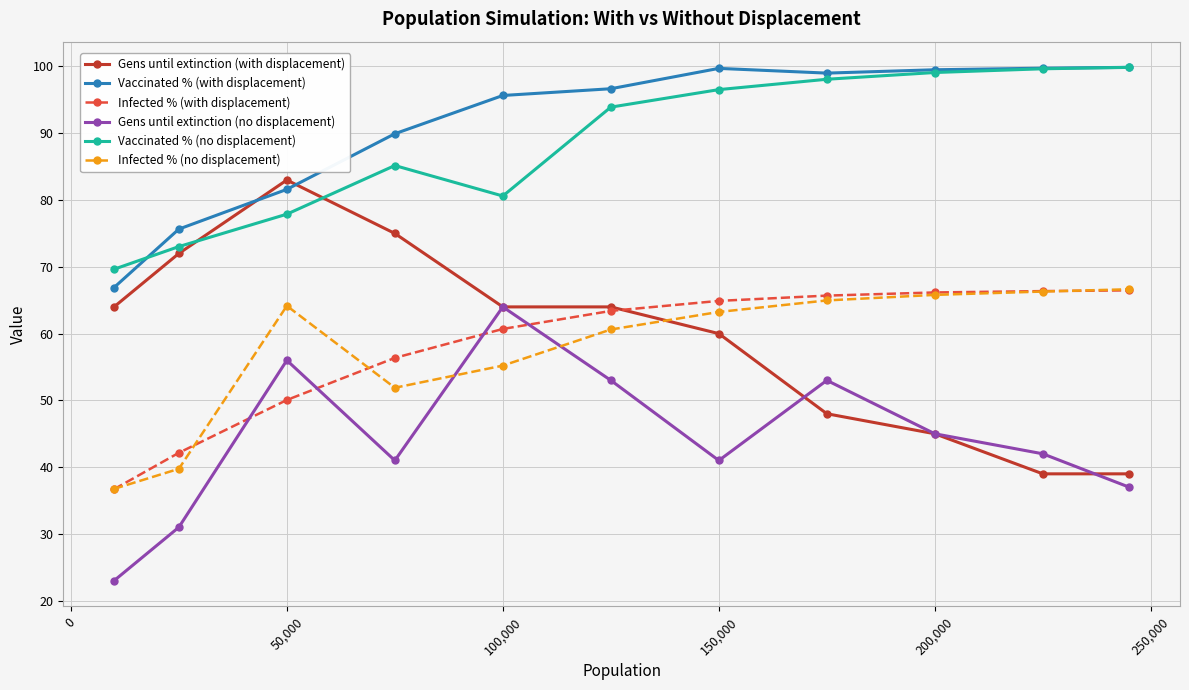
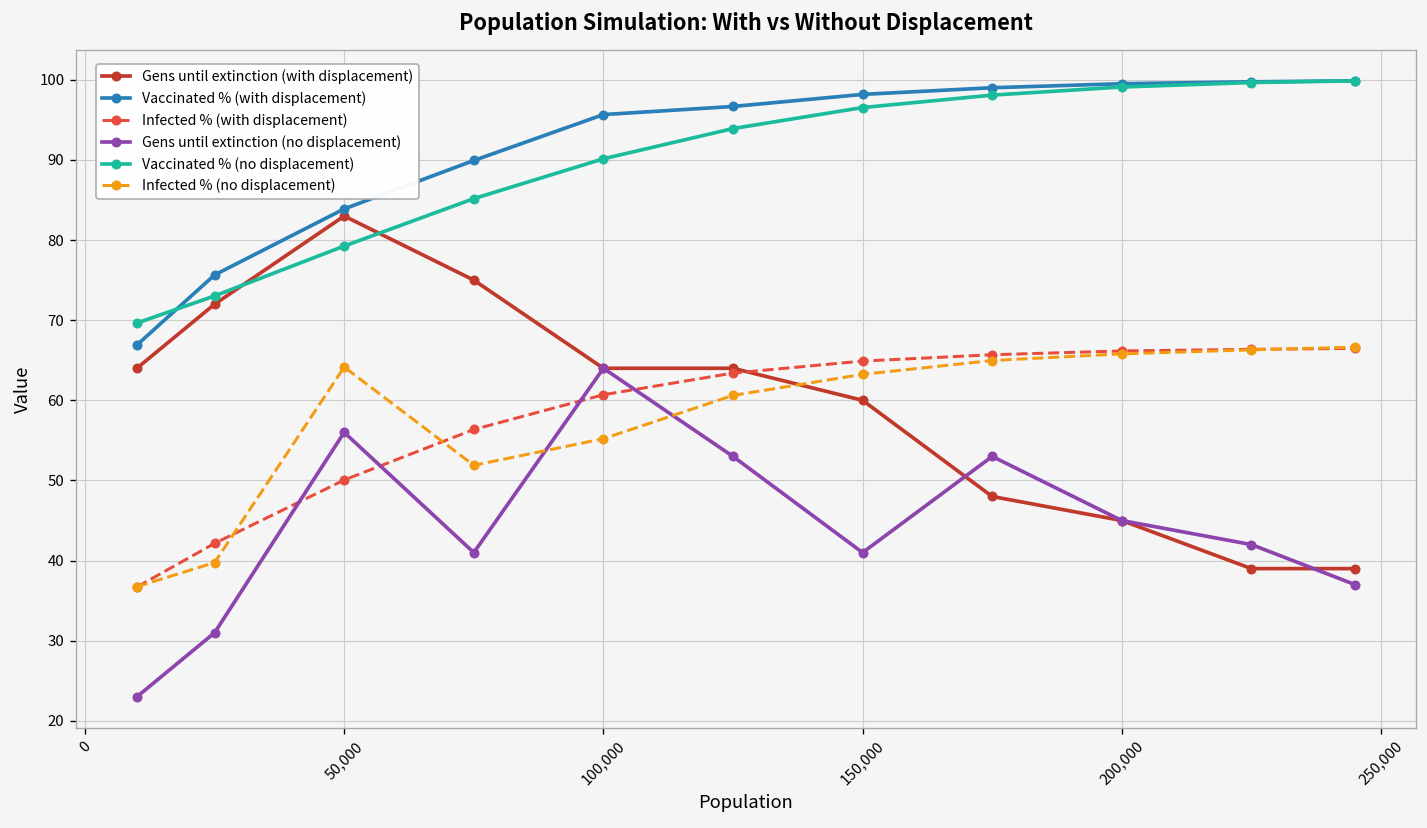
  {
    "Vaccinated % (with displacement)": {
-     "50,000": 82,
+     "50,000": 84,
      "100,000": 96,
-     "150,000": 100,
+     "150,000": 98,
      "200,000": 100
    },
    "Gens until extinction (no displacement)": {
      "50,000": 56,
      "150,000": 41
    },
    "Vaccinated % (no displacement)": {
-     "50,000": 78,
-     "100,000": 81,
+     "50,000": 79,
+     "100,000": 90,
      "150,000": 97,
      "200,000": 99
    },
    "Infected % (no displacement)": {
      "50,000": 64,
      "100,000": 55,
      "150,000": 63
    }
  }
